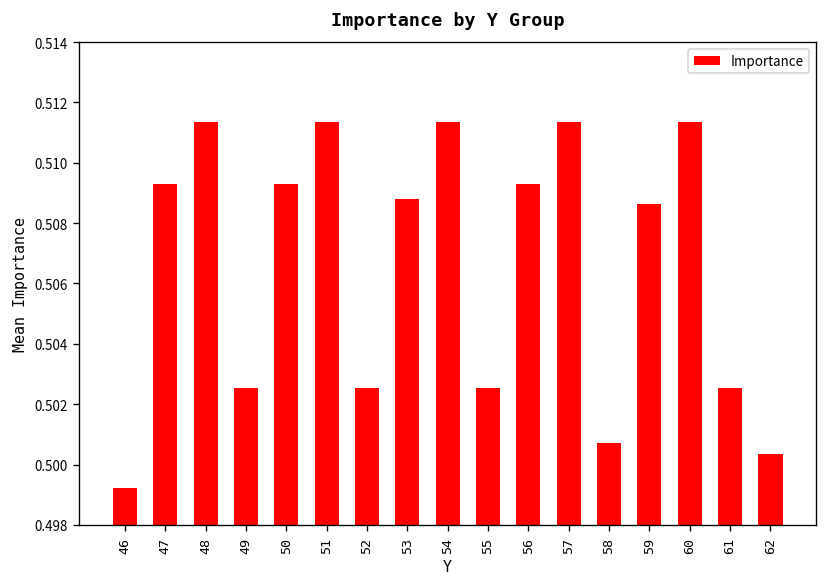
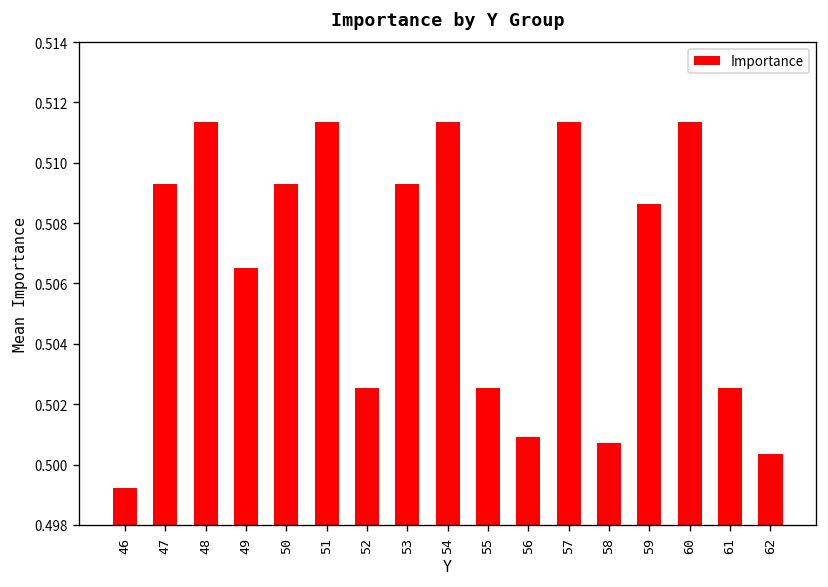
  {
    "46": 0.4992,
    "47": 0.5093,
    "48": 0.5114,
-   "49": 0.5025,
+   "49": 0.5065,
    "50": 0.5093,
    "51": 0.5114,
    "52": 0.5025,
-   "53": 0.5088,
+   "53": 0.5093,
    "54": 0.5114,
    "55": 0.5025,
-   "56": 0.5093,
+   "56": 0.5009,
    "57": 0.5114,
    "58": 0.5007,
    "59": 0.5086,
    "60": 0.5114,
    "61": 0.5025,
    "62": 0.5003
  }
